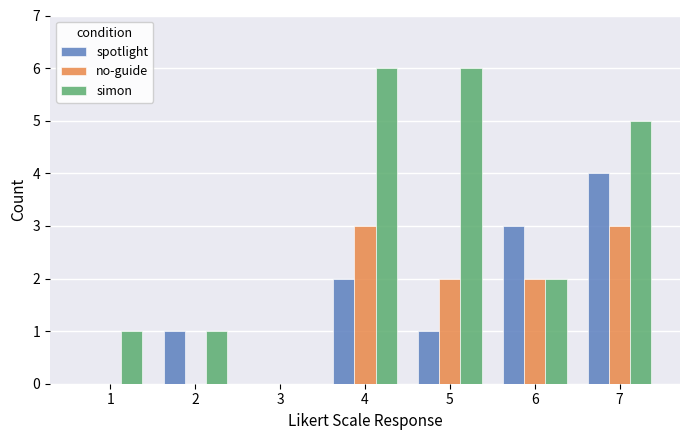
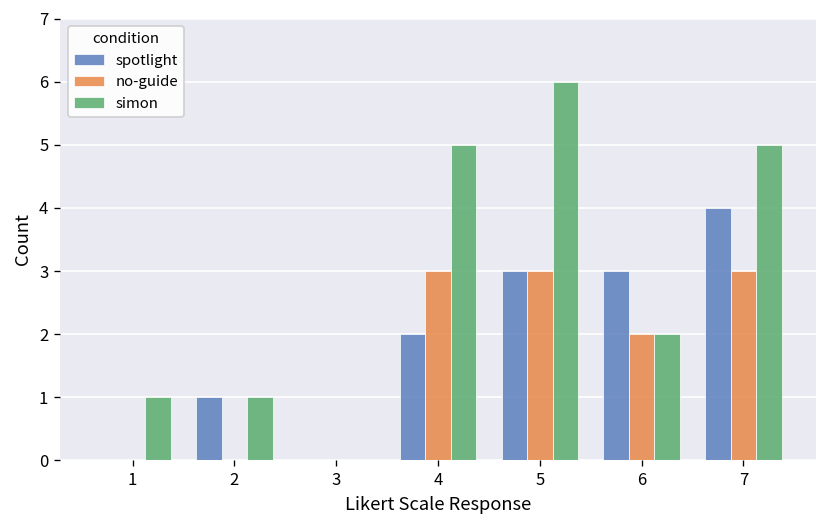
  {
    "spotlight": {
      "1": 0,
      "2": 1,
      "3": 0,
      "4": 2,
-     "5": 1,
+     "5": 3,
      "6": 3,
      "7": 4
    },
    "no-guide": {
      "1": 0,
      "2": 0,
      "3": 0,
      "4": 3,
-     "5": 2,
+     "5": 3,
      "6": 2,
      "7": 3
    },
    "simon": {
      "1": 1,
      "2": 1,
      "3": 0,
-     "4": 6,
+     "4": 5,
      "5": 6,
      "6": 2,
      "7": 5
    }
  }
